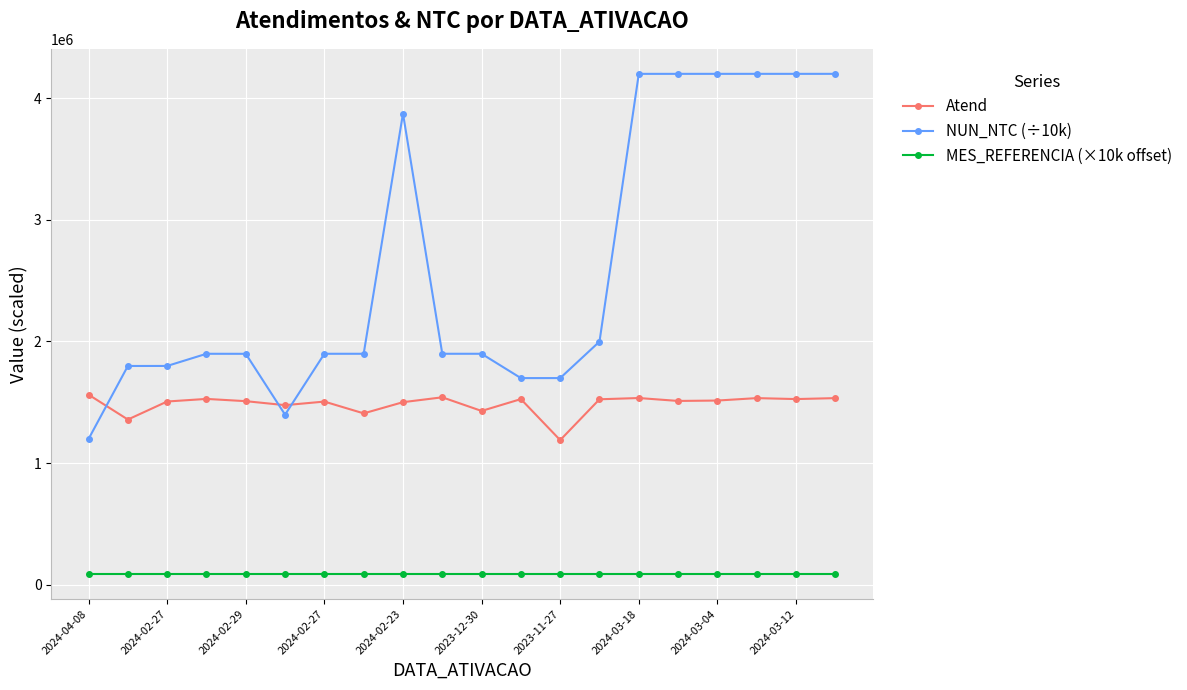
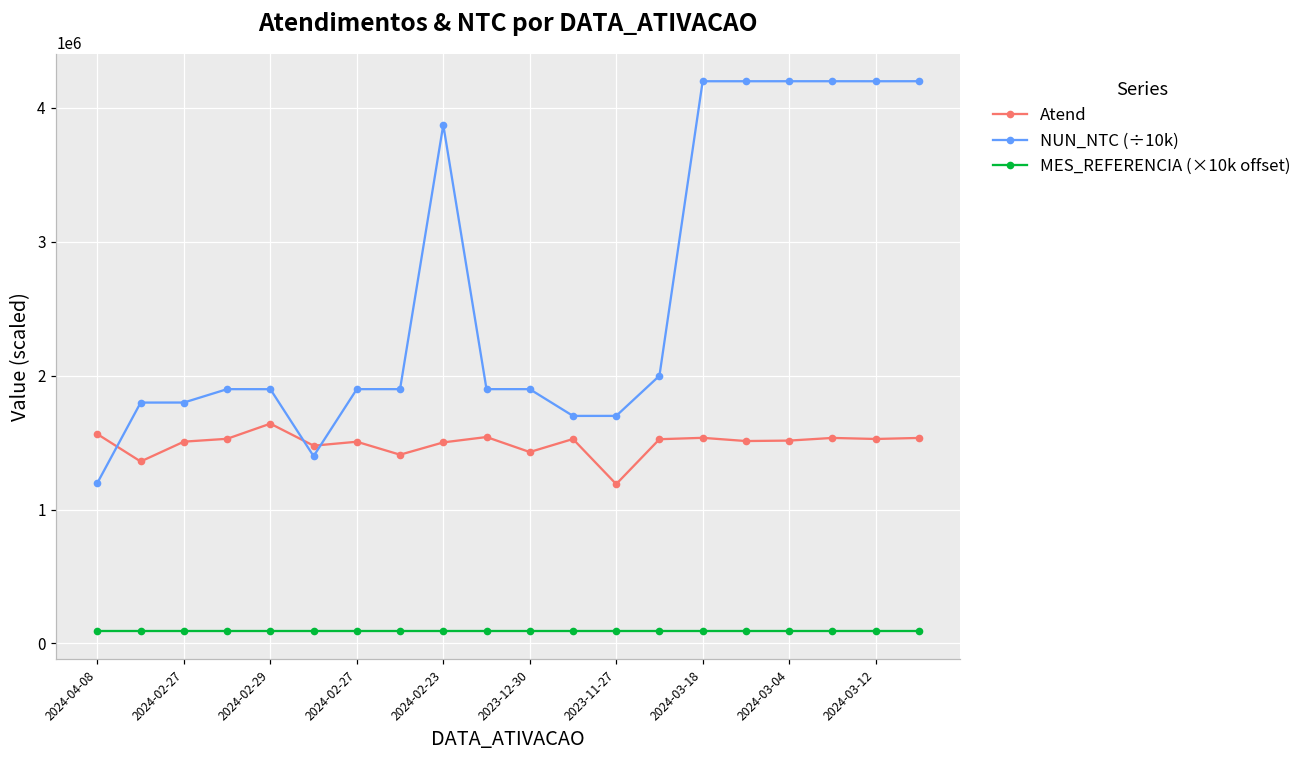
  {
    "Atend": {
      "2024-04-08": 1560000,
-     "2024-02-29": 1510000,
+     "2024-02-29": 1640000,
      "2024-02-23": 1500000,
      "2023-12-30": 1430000,
      "2023-11-27": 1190000,
      "2024-03-04": 1510000
    },
    "NUN_NTC (÷10k)": {
      "2024-04-08": 1200000,
      "2024-02-29": 1900000,
      "2024-02-23": 3870000,
      "2023-12-30": 1900000,
      "2023-11-27": 1700000,
      "2024-03-04": 4200000
    },
    "MES_REFERENCIA (×10k offset)": {
      "2024-04-08": 90000,
      "2024-02-29": 90000,
      "2024-02-23": 90000,
      "2023-12-30": 90000,
      "2023-11-27": 90000,
      "2024-03-04": 90000
    }
  }
